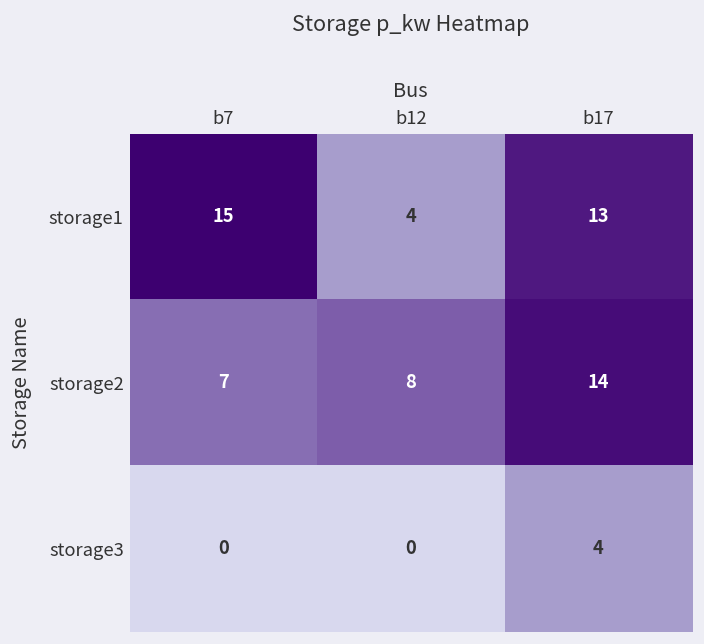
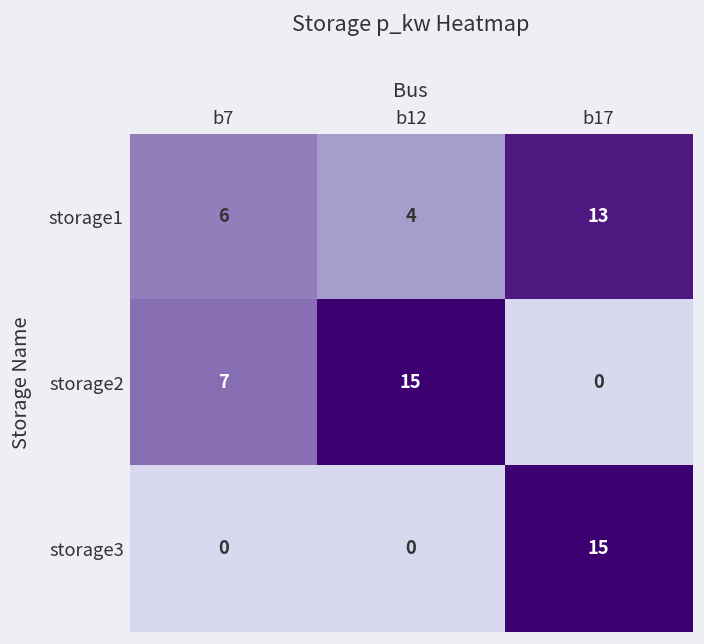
  {
    "storage1": {
-     "b7": 15,
+     "b7": 6,
      "b12": 4,
      "b17": 13
    },
    "storage2": {
      "b7": 7,
-     "b12": 8,
-     "b17": 14
+     "b12": 15,
+     "b17": 0
    },
    "storage3": {
      "b7": 0,
      "b12": 0,
-     "b17": 4
+     "b17": 15
    }
  }
